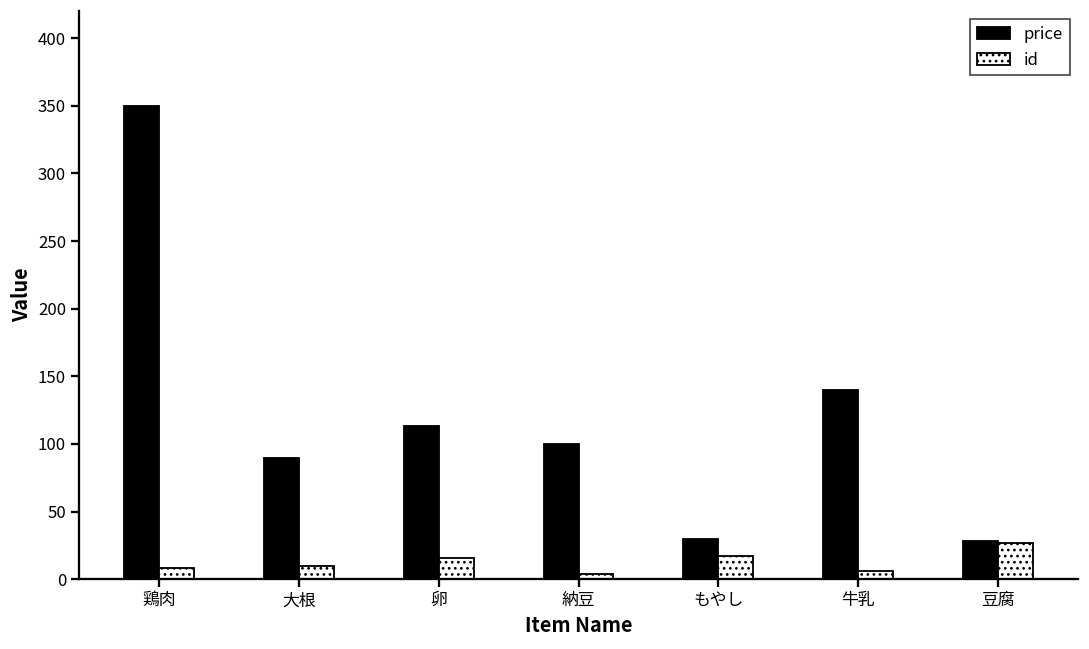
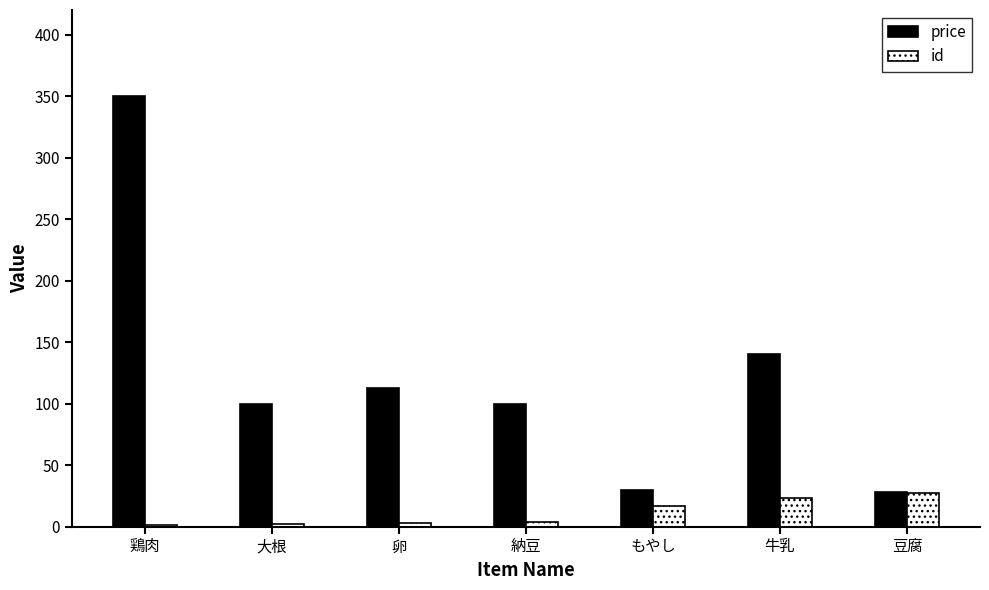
  {
    "price": {
      "鶏肉": 350,
-     "大根": 90,
+     "大根": 100,
      "卵": 113,
      "納豆": 100,
      "もやし": 30,
      "牛乳": 140,
      "豆腐": 28
    },
    "id": {
-     "鶏肉": 8,
-     "大根": 10,
-     "卵": 16,
+     "鶏肉": 1,
+     "大根": 2,
+     "卵": 3,
      "納豆": 4,
      "もやし": 17,
-     "牛乳": 6,
+     "牛乳": 23,
      "豆腐": 27
    }
  }
